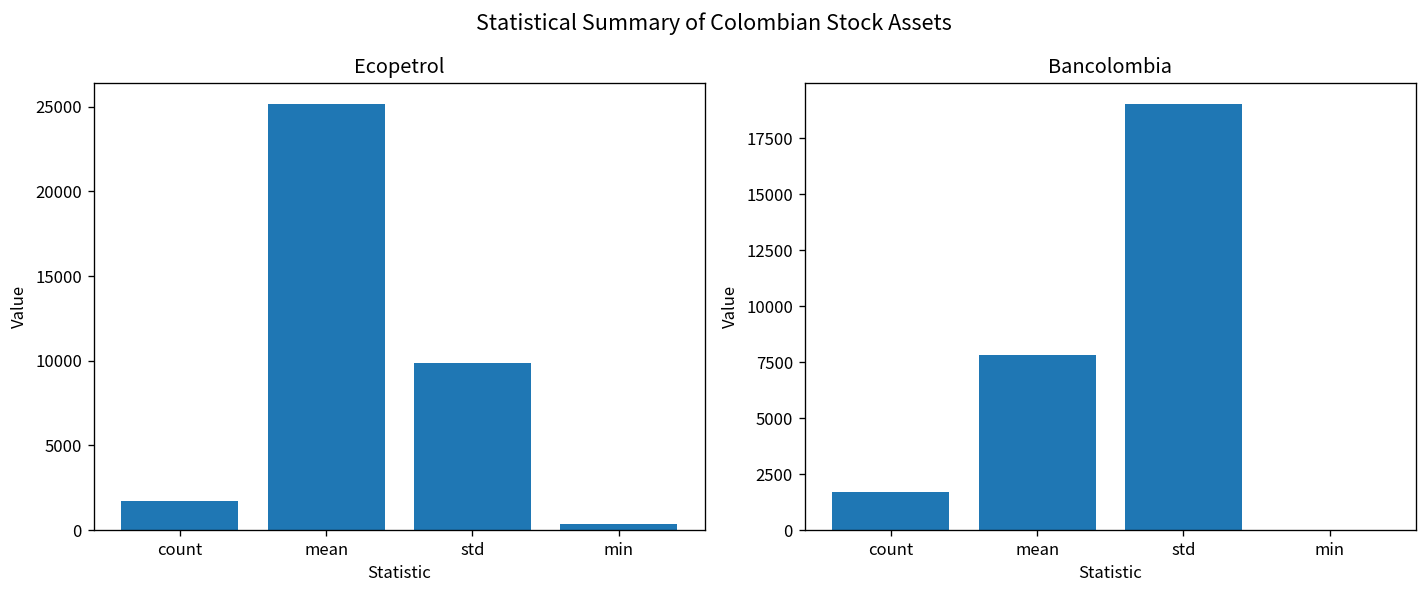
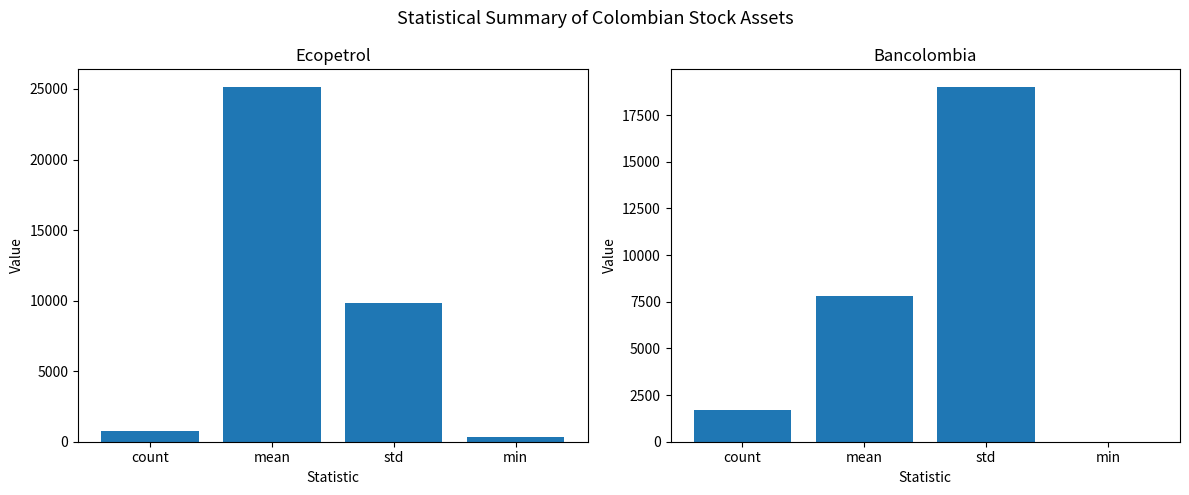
  {
    "Ecopetrol": {
-     "count": 1700,
+     "count": 800,
      "mean": 25100,
      "std": 9900,
      "min": 300
    },
    "Bancolombia": {
      "count": 1700,
      "mean": 7800,
      "std": 19000
    }
  }
